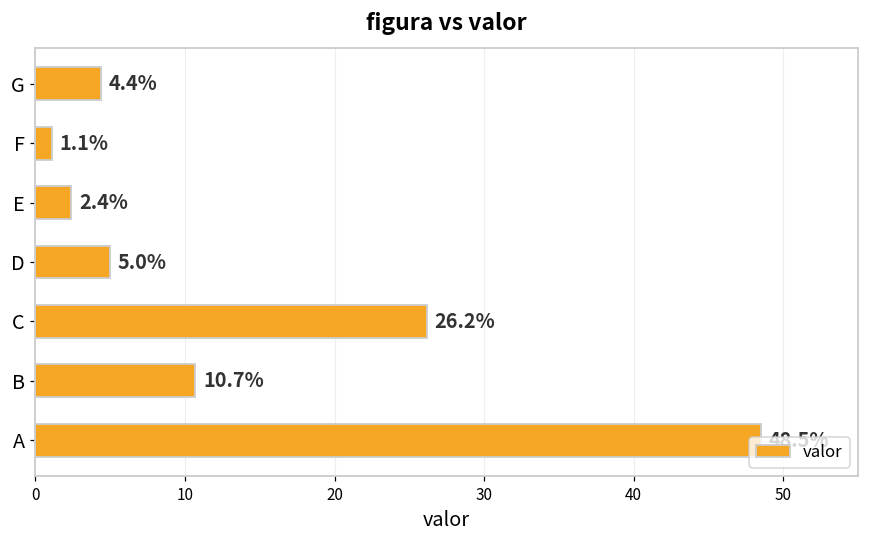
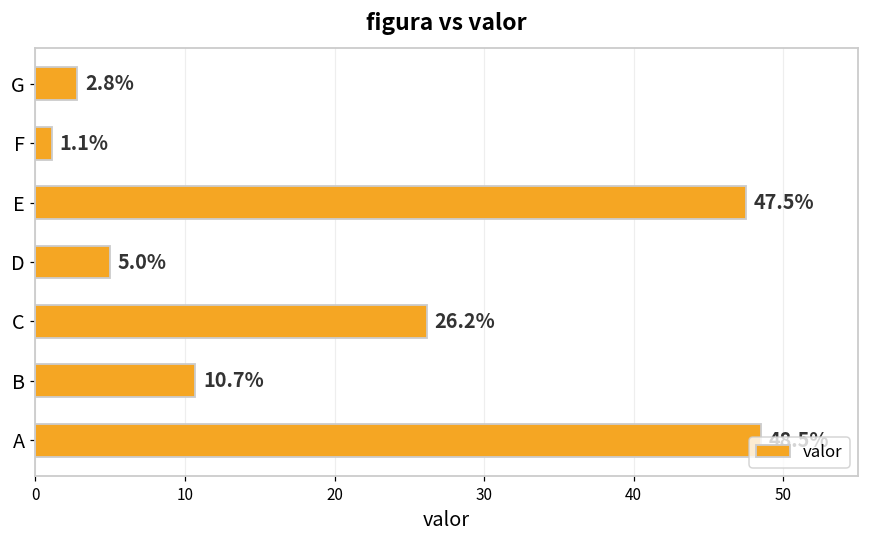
  {
-   "G": "4.4%",
+   "G": "2.8%",
    "F": "1.1%",
-   "E": "2.4%",
+   "E": "47.5%",
    "D": "5.0%",
    "C": "26.2%",
    "B": "10.7%"
  }
